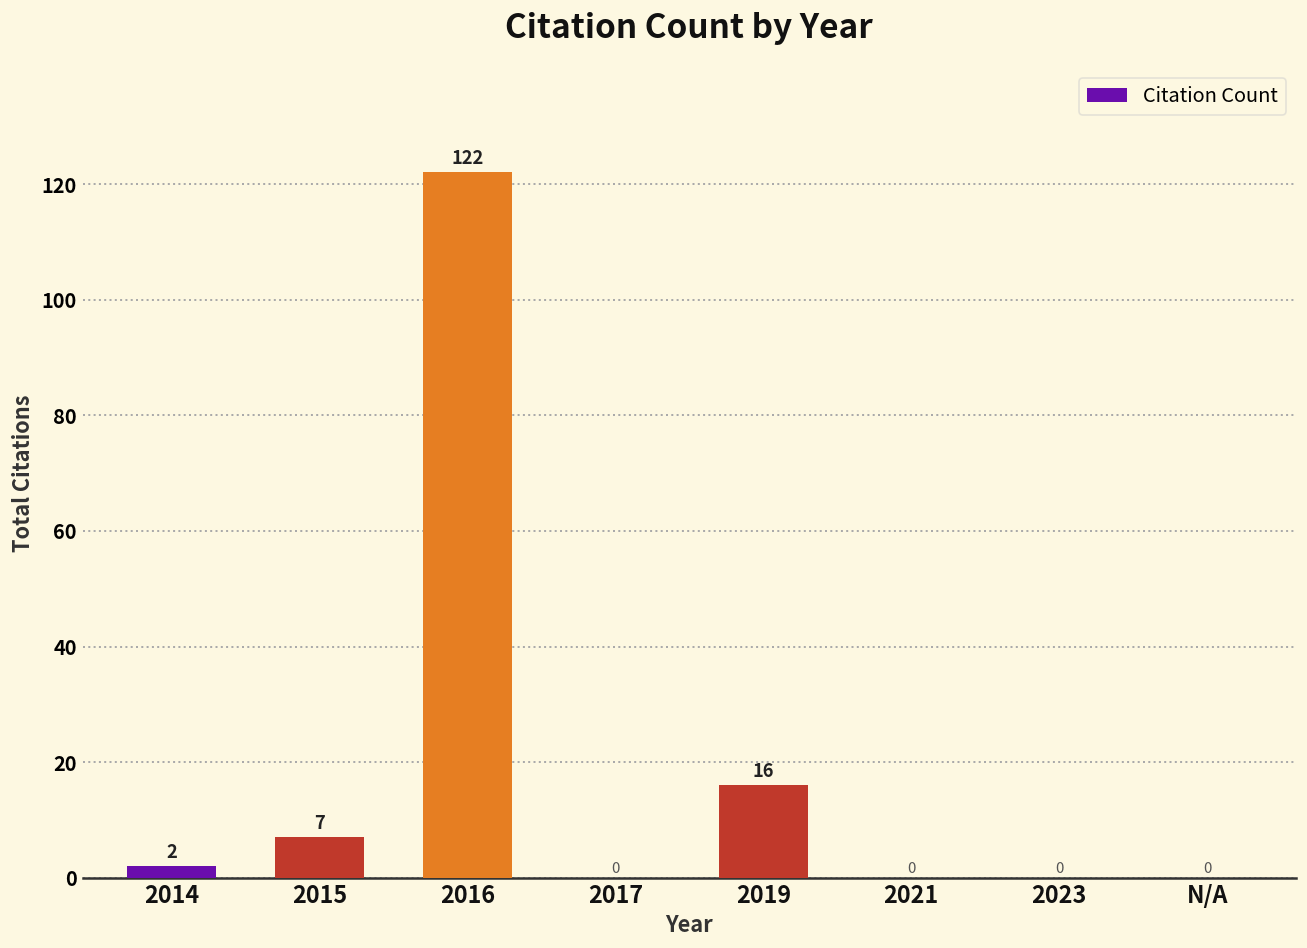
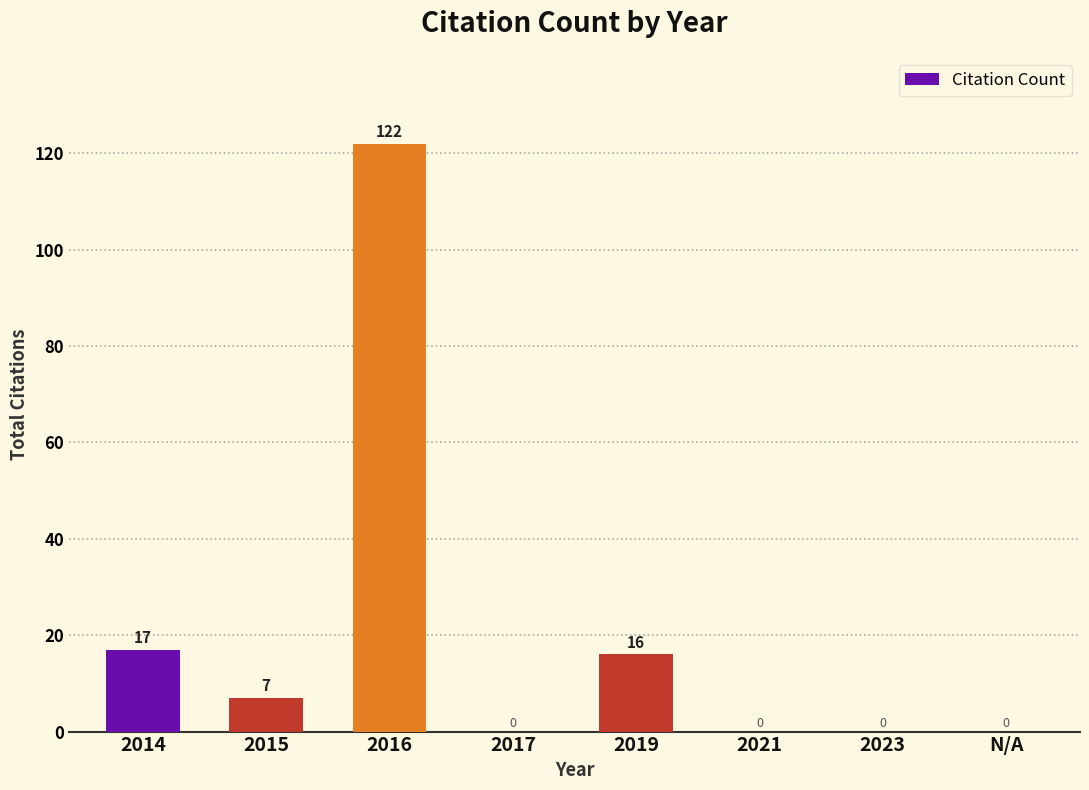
  {
-   "2014": 2,
+   "2014": 17,
    "2015": 7,
    "2016": 122,
    "2017": 0,
    "2019": 16,
    "2021": 0,
    "2023": 0,
    "N/A": 0
  }
